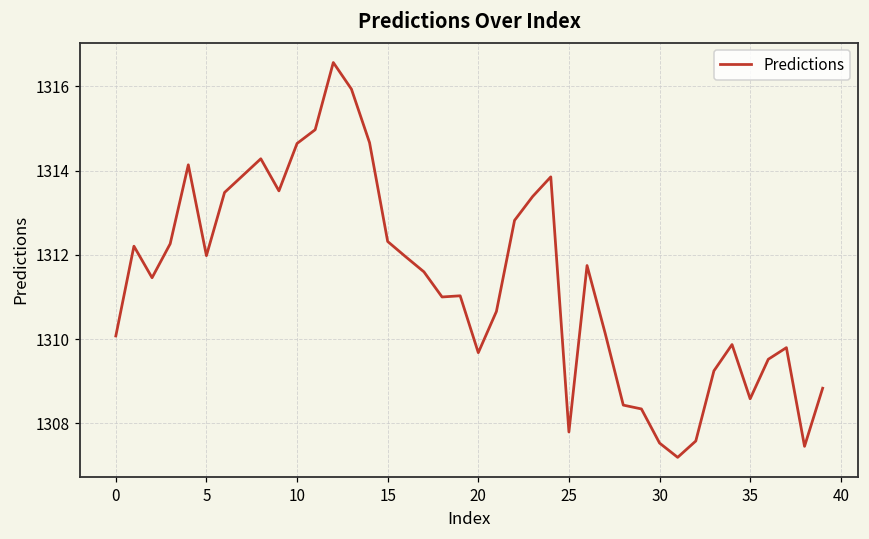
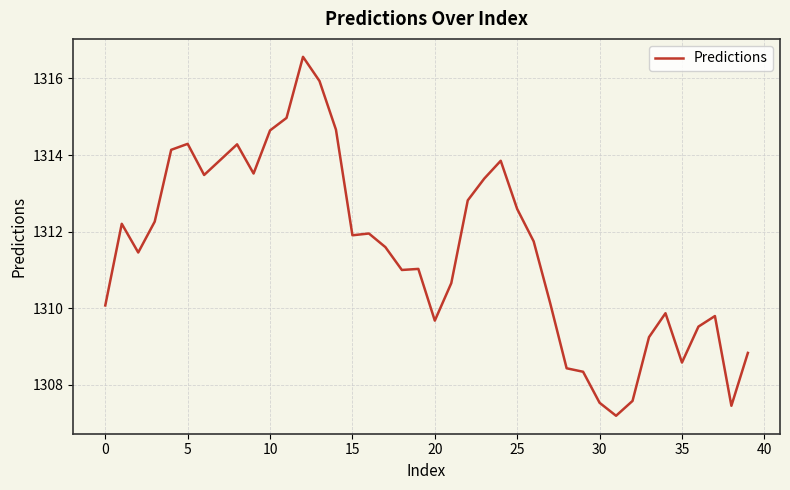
  {
    "0": 1310.1,
-   "5": 1312.0,
+   "5": 1314.3,
    "10": 1314.6,
-   "15": 1312.3,
+   "15": 1311.9,
    "20": 1309.7,
-   "25": 1307.8,
+   "25": 1312.6,
    "30": 1307.5,
    "35": 1308.6
  }
